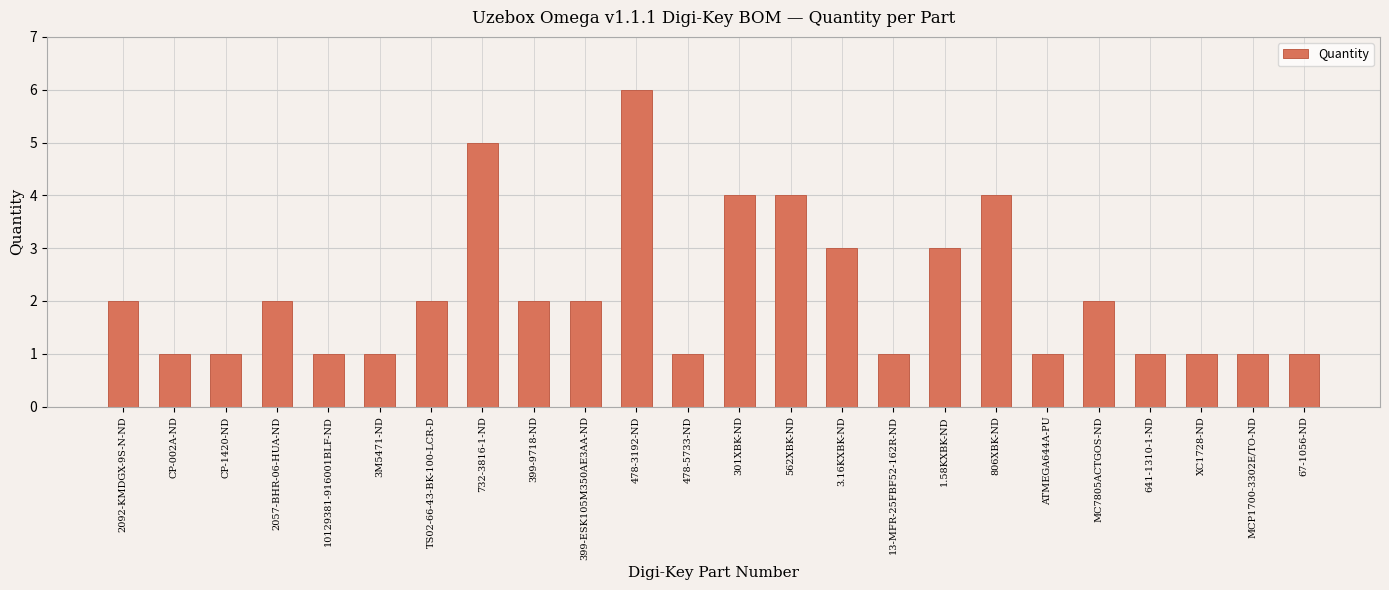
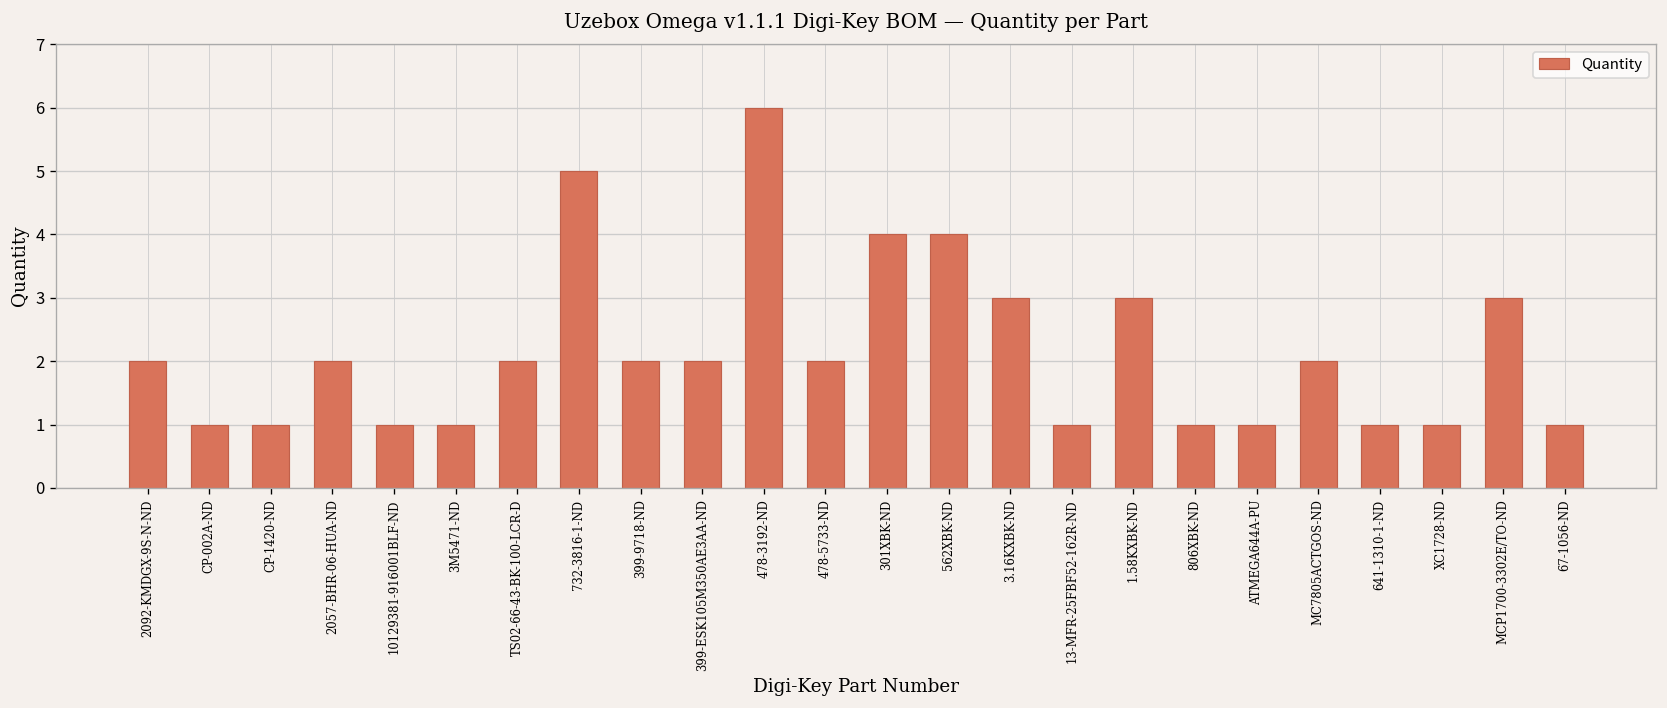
  {
    "2092-KMDGX-9S-N-ND": 2,
    "CP-002A-ND": 1,
    "CP-1420-ND": 1,
    "2057-BHR-06-HUA-ND": 2,
    "10129381-916001BLF-ND": 1,
    "3M5471-ND": 1,
    "TS02-66-43-BK-100-LCR-D": 2,
    "732-3816-1-ND": 5,
    "399-9718-ND": 2,
    "399-ESK105M350AE3AA-ND": 2,
    "478-3192-ND": 6,
-   "478-5733-ND": 1,
+   "478-5733-ND": 2,
    "301XBK-ND": 4,
    "562XBK-ND": 4,
    "3.16KXBK-ND": 3,
    "13-MFR-25FBF52-162R-ND": 1,
    "1.58KXBK-ND": 3,
-   "806XBK-ND": 4,
+   "806XBK-ND": 1,
    "ATMEGA644A-PU": 1,
    "MC7805ACTGOS-ND": 2,
    "641-1310-1-ND": 1,
    "XC1728-ND": 1,
-   "MCP1700-3302E/TO-ND": 1,
+   "MCP1700-3302E/TO-ND": 3,
    "67-1056-ND": 1
  }
